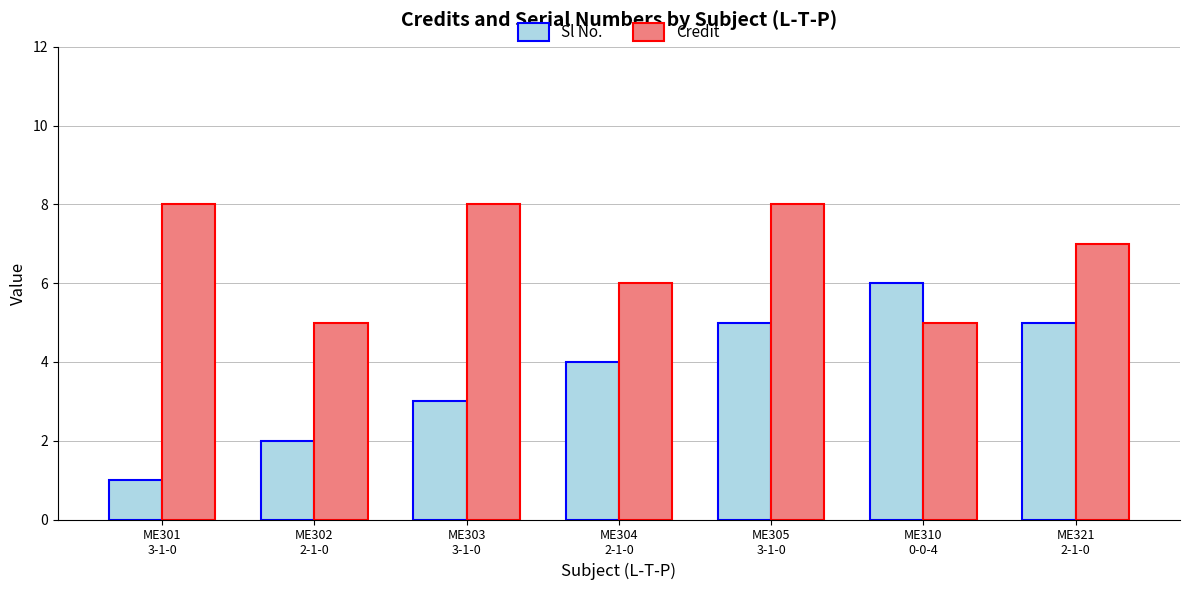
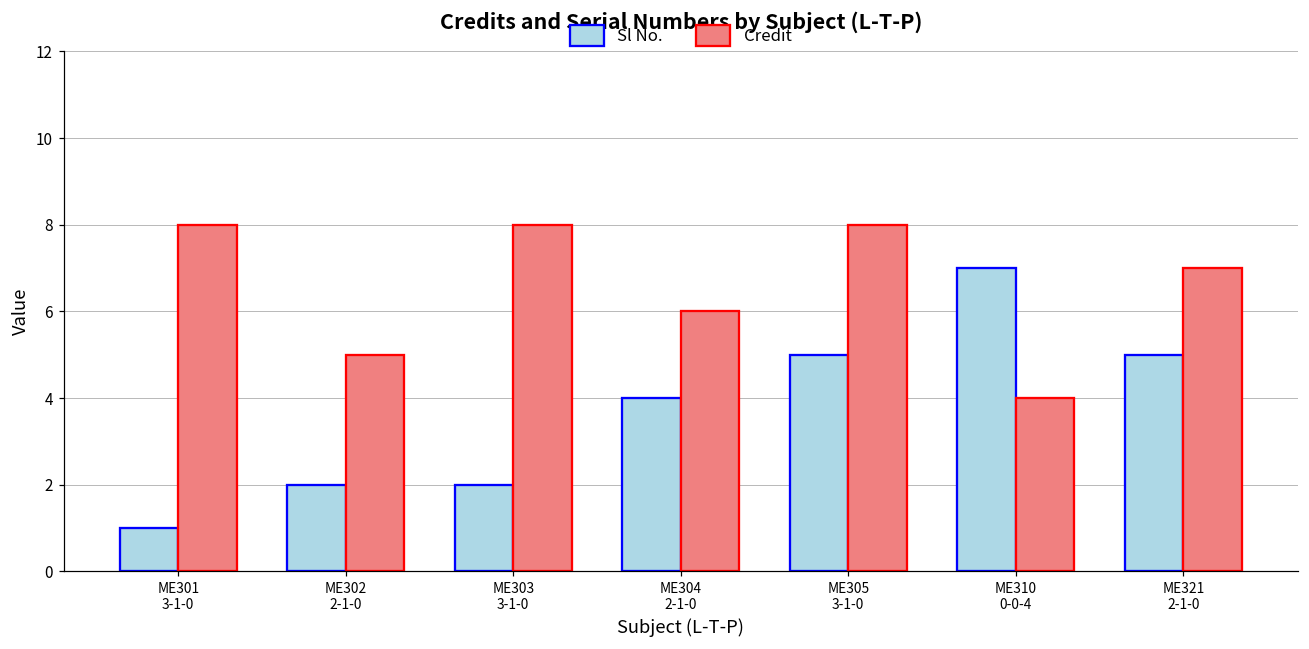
  {
    "Sl No.": {
      "ME301 3-1-0": 1,
      "ME302 2-1-0": 2,
-     "ME303 3-1-0": 3,
+     "ME303 3-1-0": 2,
      "ME304 2-1-0": 4,
      "ME305 3-1-0": 5,
-     "ME310 0-0-4": 6,
+     "ME310 0-0-4": 7,
      "ME321 2-1-0": 5
    },
    "Credit": {
      "ME301 3-1-0": 8,
      "ME302 2-1-0": 5,
      "ME303 3-1-0": 8,
      "ME304 2-1-0": 6,
      "ME305 3-1-0": 8,
-     "ME310 0-0-4": 5,
+     "ME310 0-0-4": 4,
      "ME321 2-1-0": 7
    }
  }
